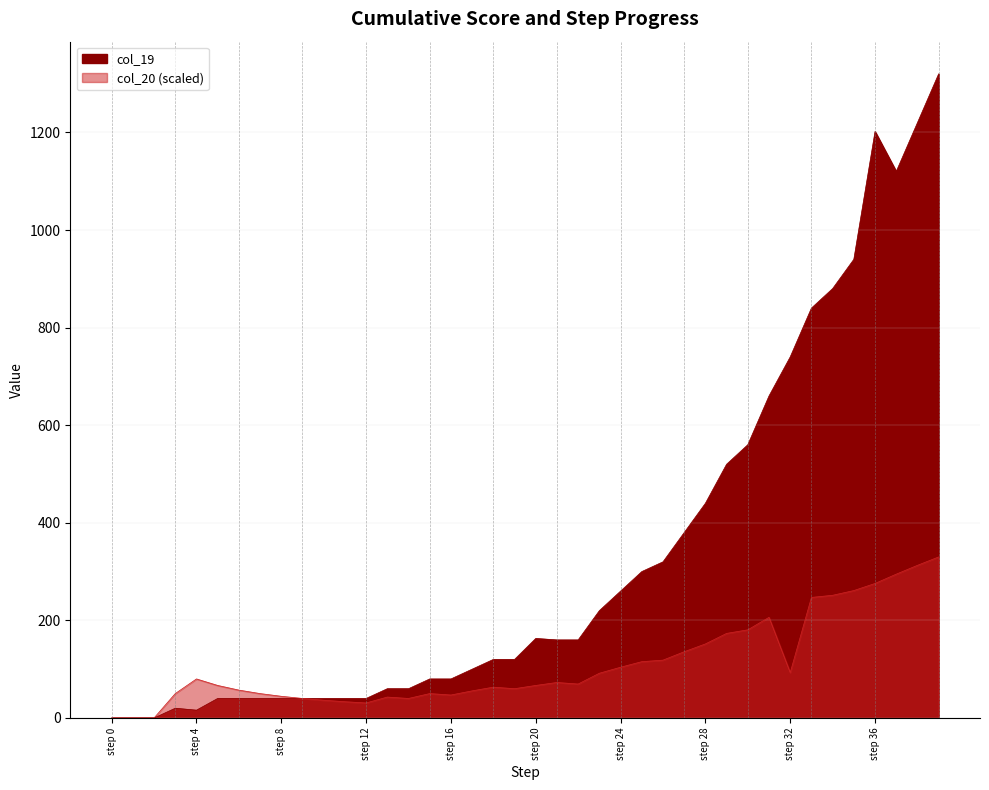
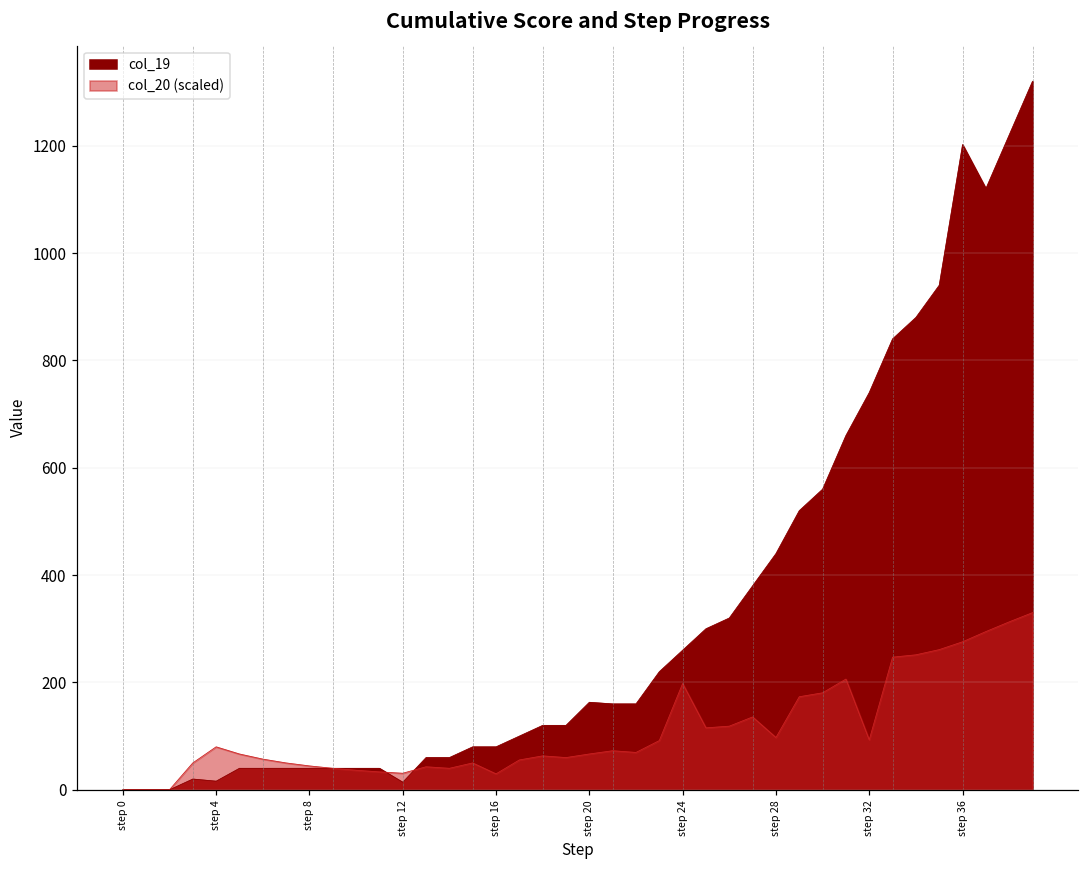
  {
    "col_19": {
      "step 4": 20,
-     "step 12": 40,
+     "step 12": 10,
      "step 16": 80,
      "step 20": 160,
      "step 24": 260,
      "step 28": 440,
      "step 32": 740,
      "step 36": 1200
    },
    "col_20 (scaled)": {
      "step 4": 80,
      "step 12": 30,
-     "step 16": 50,
+     "step 16": 30,
      "step 20": 70,
-     "step 24": 100,
-     "step 28": 150,
+     "step 24": 200,
+     "step 28": 100,
      "step 32": 90,
      "step 36": 280
    }
  }
